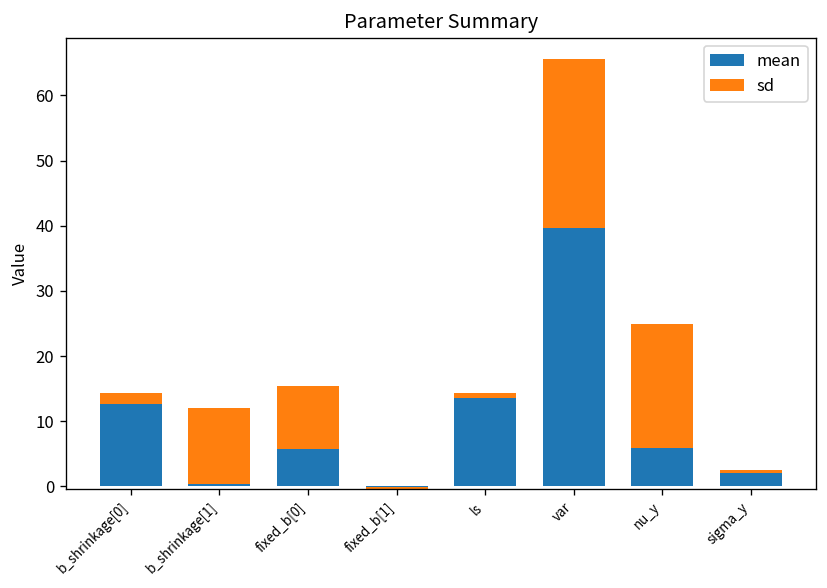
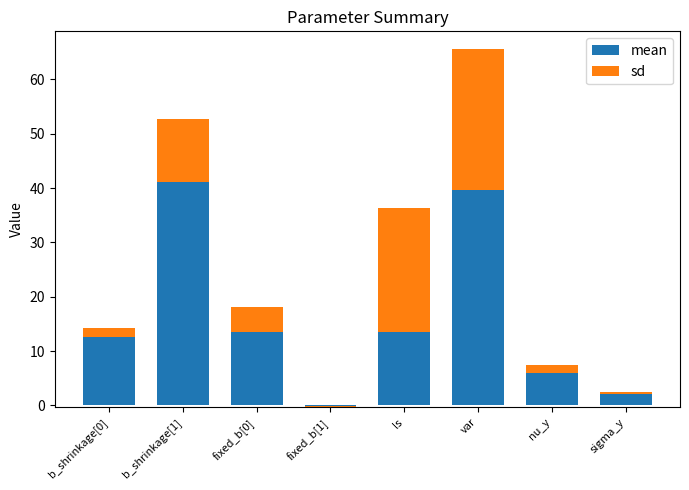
  {
    "mean": {
      "b_shrinkage[0]": 13,
-     "b_shrinkage[1]": 0,
-     "fixed_b[0]": 6,
+     "b_shrinkage[1]": 41,
+     "fixed_b[0]": 14,
      "ls": 14,
      "var": 40,
      "nu_y": 6,
      "sigma_y": 2
    },
    "sd": {
      "b_shrinkage[0]": 2,
      "b_shrinkage[1]": 12,
-     "fixed_b[0]": 10,
-     "ls": 1,
+     "fixed_b[0]": 5,
+     "ls": 23,
      "var": 26,
-     "nu_y": 19
+     "nu_y": 2
    }
  }
